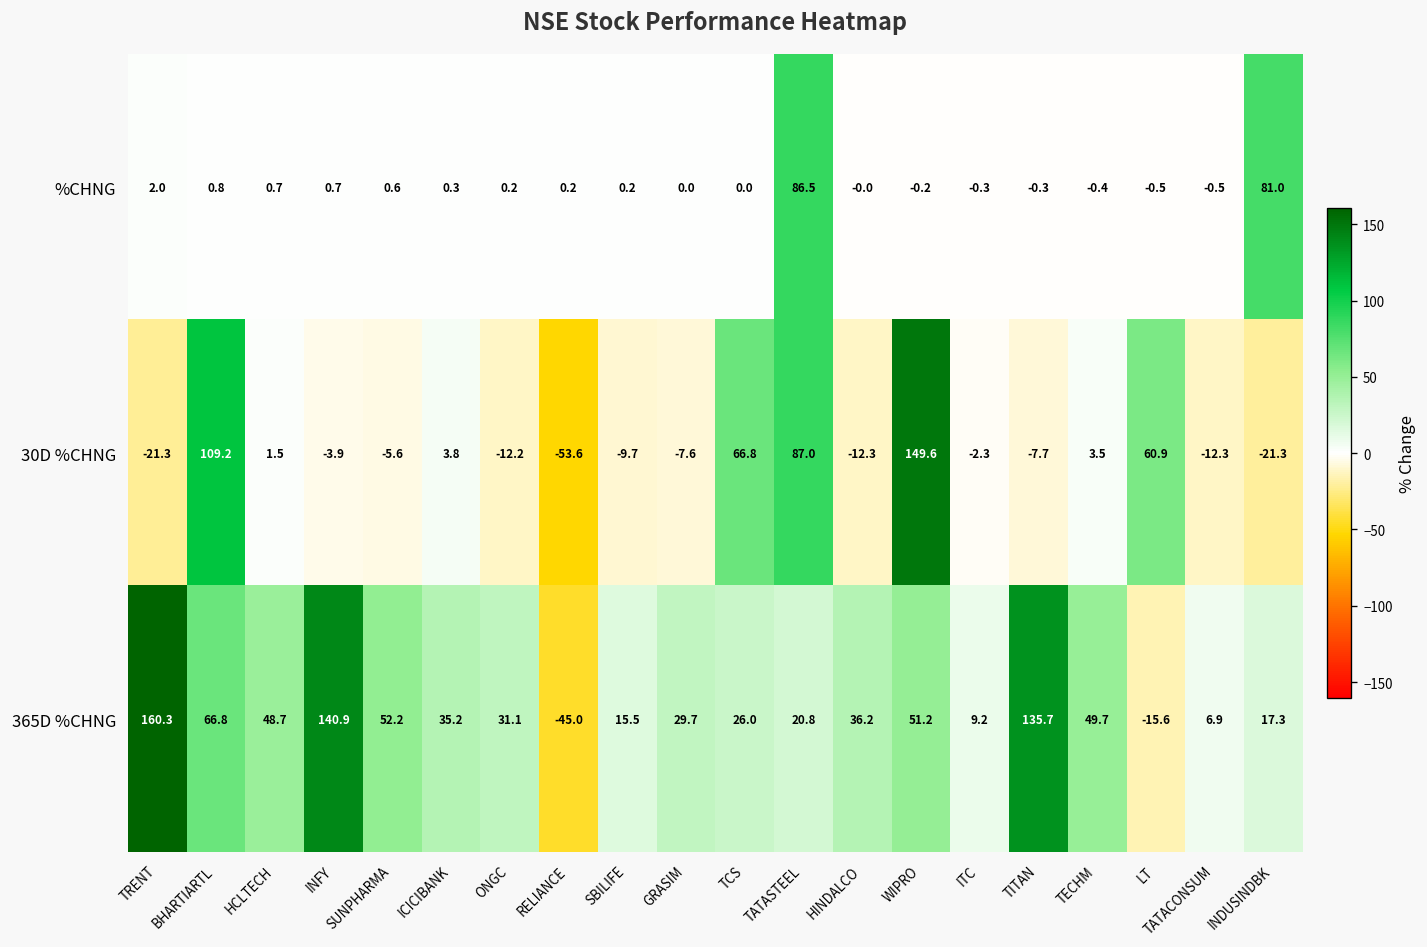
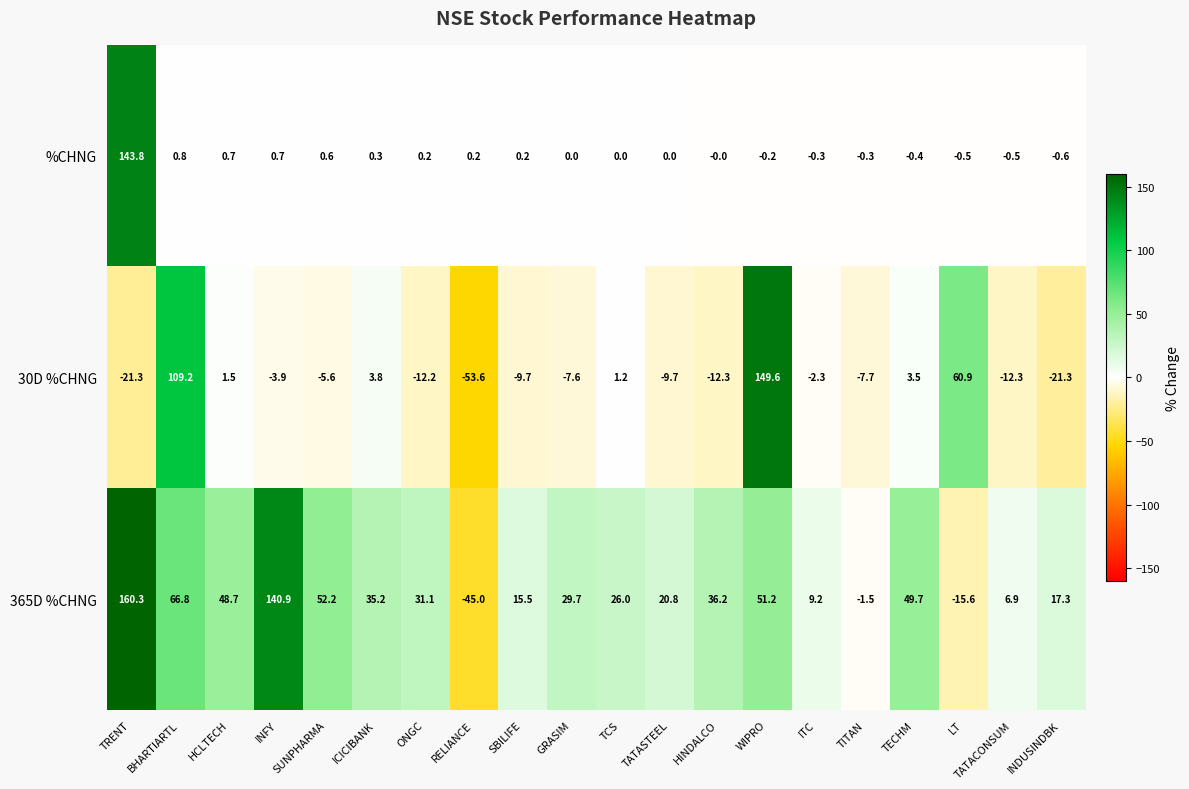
  {
    "%CHNG": {
-     "TRENT": 2.0,
+     "TRENT": 143.8,
      "BHARTIARTL": 0.8,
      "HCLTECH": 0.7,
      "INFY": 0.7,
      "SUNPHARMA": 0.6,
      "ICICIBANK": 0.3,
      "ONGC": 0.2,
      "RELIANCE": 0.2,
      "SBILIFE": 0.2,
      "GRASIM": 0.0,
      "TCS": 0.0,
-     "TATASTEEL": 86.5,
+     "TATASTEEL": 0.0,
      "HINDALCO": -0.0,
      "WIPRO": -0.2,
      "ITC": -0.3,
      "TITAN": -0.3,
      "TECHM": -0.4,
      "LT": -0.5,
      "TATACONSUM": -0.5,
-     "INDUSINDBK": 81.0
+     "INDUSINDBK": -0.6
    },
    "30D %CHNG": {
      "TRENT": -21.3,
      "BHARTIARTL": 109.2,
      "HCLTECH": 1.5,
      "INFY": -3.9,
      "SUNPHARMA": -5.6,
      "ICICIBANK": 3.8,
      "ONGC": -12.2,
      "RELIANCE": -53.6,
      "SBILIFE": -9.7,
      "GRASIM": -7.6,
-     "TCS": 66.8,
-     "TATASTEEL": 87.0,
+     "TCS": 1.2,
+     "TATASTEEL": -9.7,
      "HINDALCO": -12.3,
      "WIPRO": 149.6,
      "ITC": -2.3,
      "TITAN": -7.7,
      "TECHM": 3.5,
      "LT": 60.9,
      "TATACONSUM": -12.3,
      "INDUSINDBK": -21.3
    },
    "365D %CHNG": {
      "TRENT": 160.3,
      "BHARTIARTL": 66.8,
      "HCLTECH": 48.7,
      "INFY": 140.9,
      "SUNPHARMA": 52.2,
      "ICICIBANK": 35.2,
      "ONGC": 31.1,
      "RELIANCE": -45.0,
      "SBILIFE": 15.5,
      "GRASIM": 29.7,
      "TCS": 26.0,
      "TATASTEEL": 20.8,
      "HINDALCO": 36.2,
      "WIPRO": 51.2,
      "ITC": 9.2,
-     "TITAN": 135.7,
+     "TITAN": -1.5,
      "TECHM": 49.7,
      "LT": -15.6,
      "TATACONSUM": 6.9,
      "INDUSINDBK": 17.3
    }
  }
